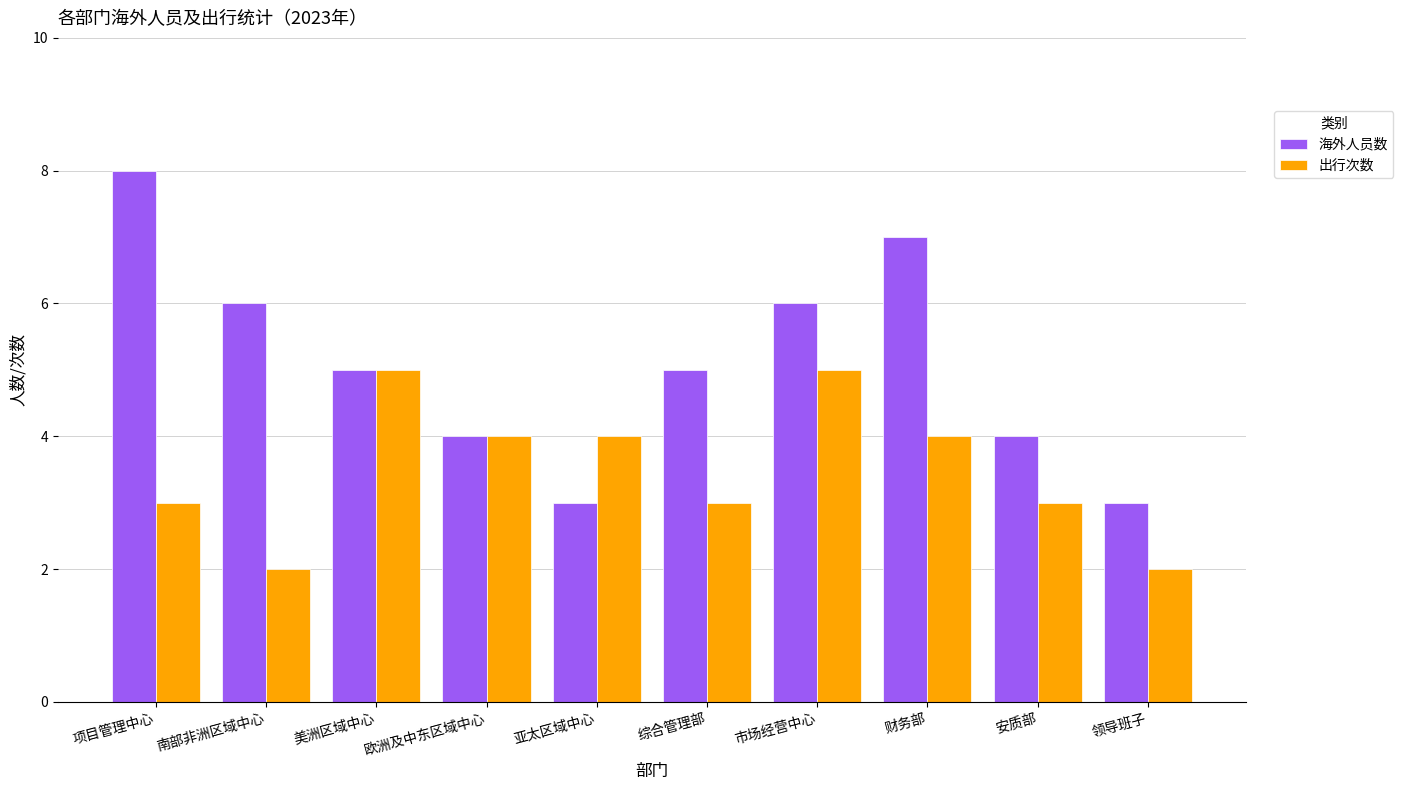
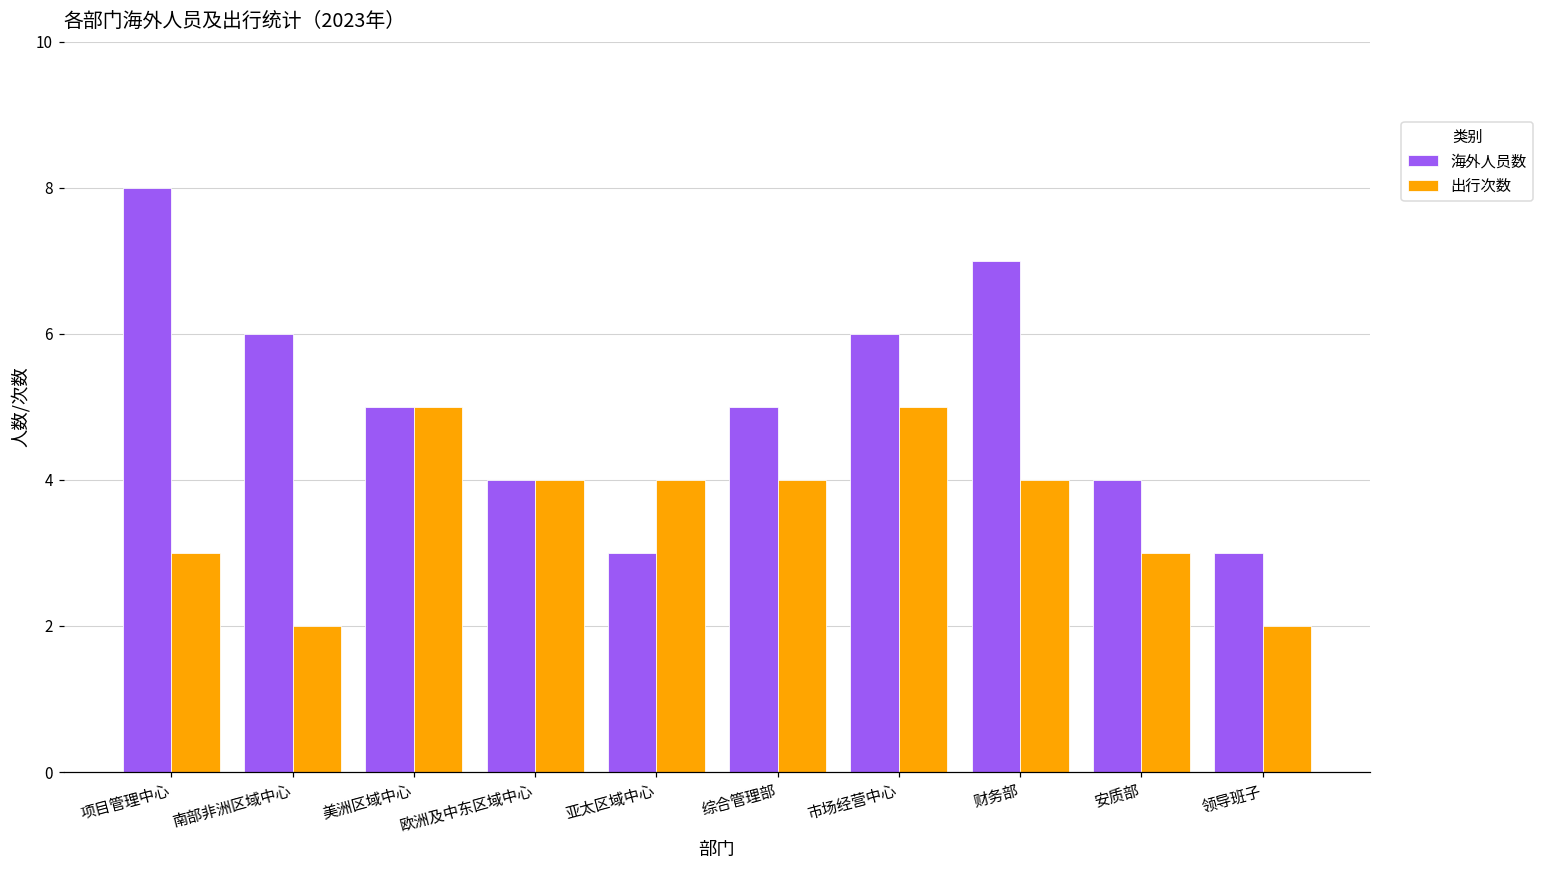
  {
    "海外人员数": {
      "项目管理中心": 8,
      "南部非洲区域中心": 6,
      "美洲区域中心": 5,
      "欧洲及中东区域中心": 4,
      "亚太区域中心": 3,
      "综合管理部": 5,
      "市场经营中心": 6,
      "财务部": 7,
      "安质部": 4,
      "领导班子": 3
    },
    "出行次数": {
      "项目管理中心": 3,
      "南部非洲区域中心": 2,
      "美洲区域中心": 5,
      "欧洲及中东区域中心": 4,
      "亚太区域中心": 4,
-     "综合管理部": 3,
+     "综合管理部": 4,
      "市场经营中心": 5,
      "财务部": 4,
      "安质部": 3,
      "领导班子": 2
    }
  }
